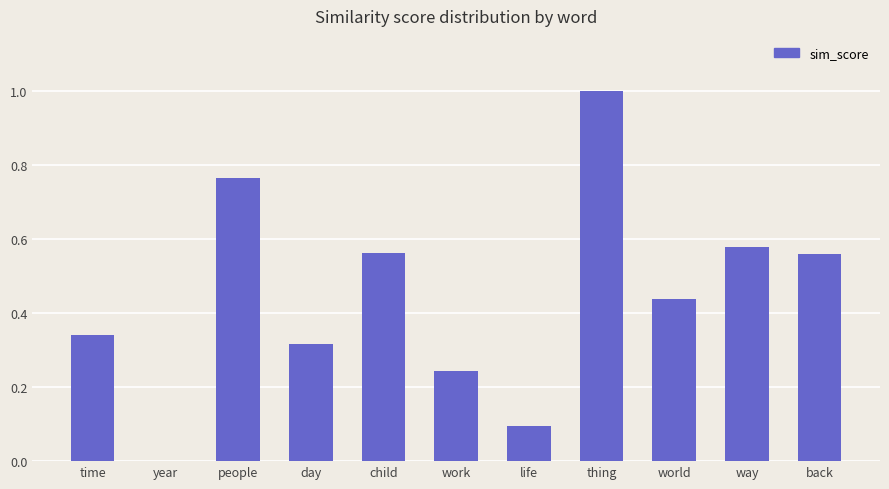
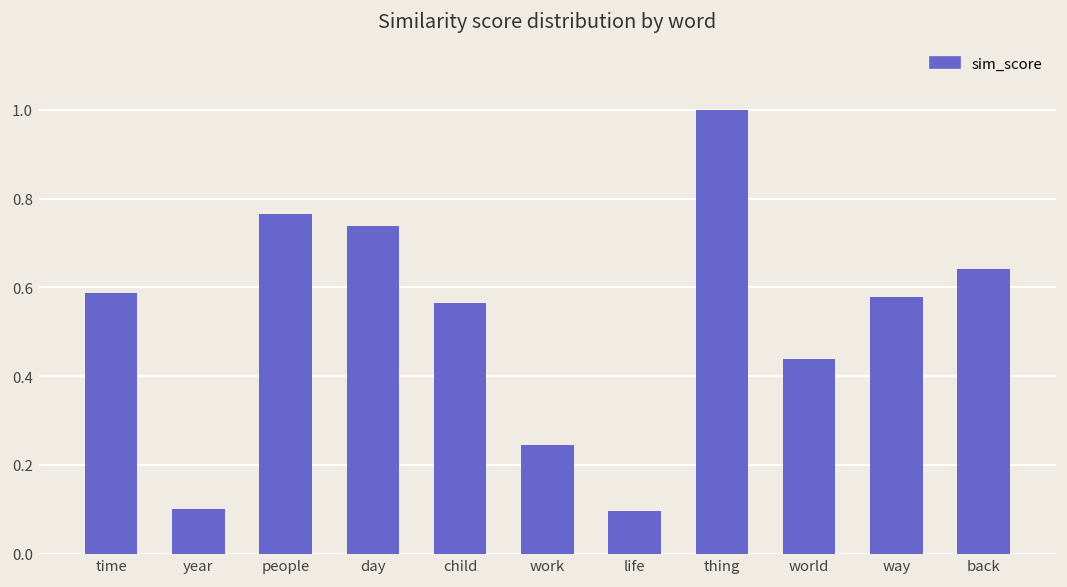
  {
-   "time": 0.34,
-   "year": 0.0,
+   "time": 0.59,
+   "year": 0.1,
    "people": 0.77,
-   "day": 0.32,
+   "day": 0.74,
    "child": 0.56,
    "work": 0.24,
    "life": 0.10,
    "thing": 1.00,
    "world": 0.44,
    "way": 0.58,
-   "back": 0.56
+   "back": 0.64
  }
